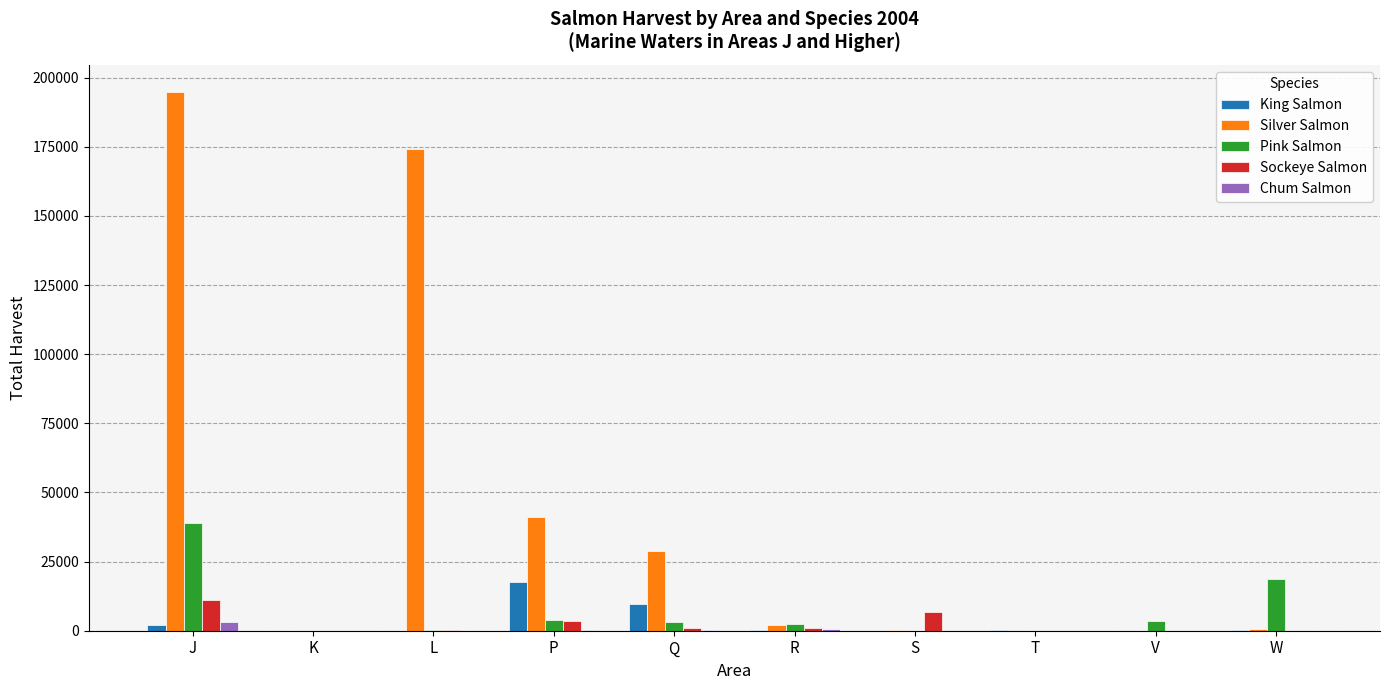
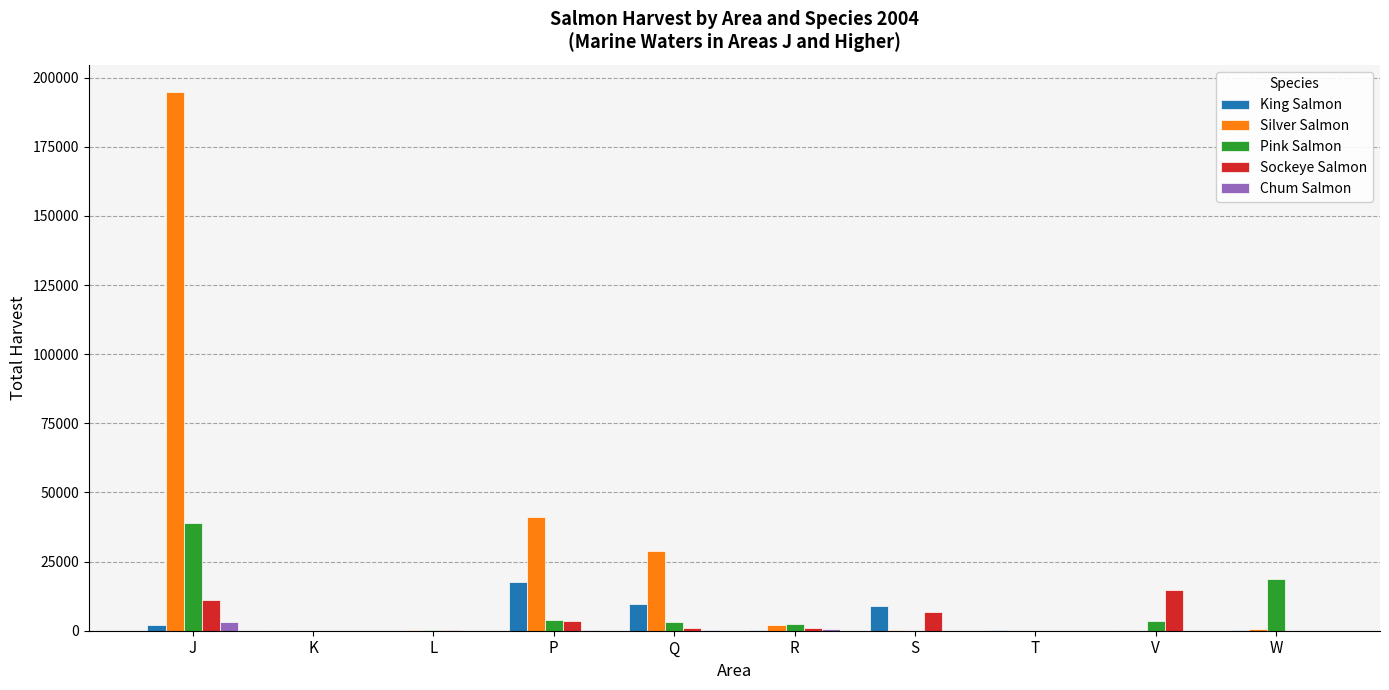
  {
    "King Salmon": {
      "J": 2000,
      "P": 18000,
      "Q": 10000,
-     "S": 0,
+     "S": 9000,
      "V": 0
    },
    "Silver Salmon": {
      "J": 195000,
      "K": 0,
-     "L": 174000,
+     "L": 0,
      "P": 41000,
      "Q": 29000,
      "R": 2000
    },
    "Pink Salmon": {
      "J": 39000,
      "P": 4000,
      "Q": 3000,
      "R": 3000,
      "S": 0,
      "T": 0,
      "V": 4000,
      "W": 19000
    },
    "Sockeye Salmon": {
      "J": 11000,
      "K": 0,
      "P": 4000,
      "Q": 1000,
      "R": 1000,
      "S": 7000,
      "T": 0,
-     "V": 0,
+     "V": 15000,
      "W": 0
    },
    "Chum Salmon": {
      "J": 3000,
      "K": 0,
      "L": 0,
      "S": 0,
      "T": 0,
      "V": 0,
      "W": 0
    }
  }
